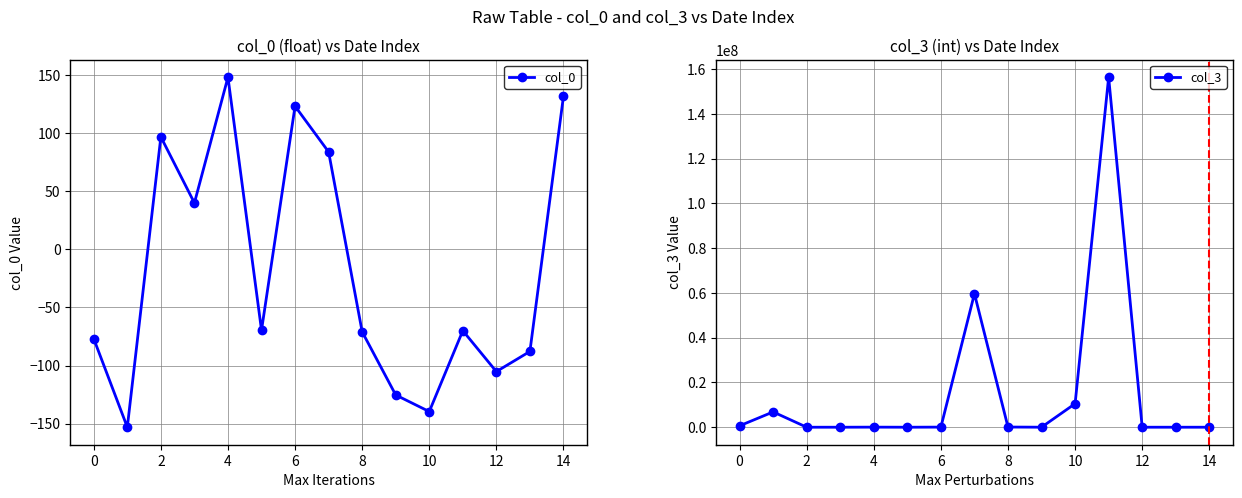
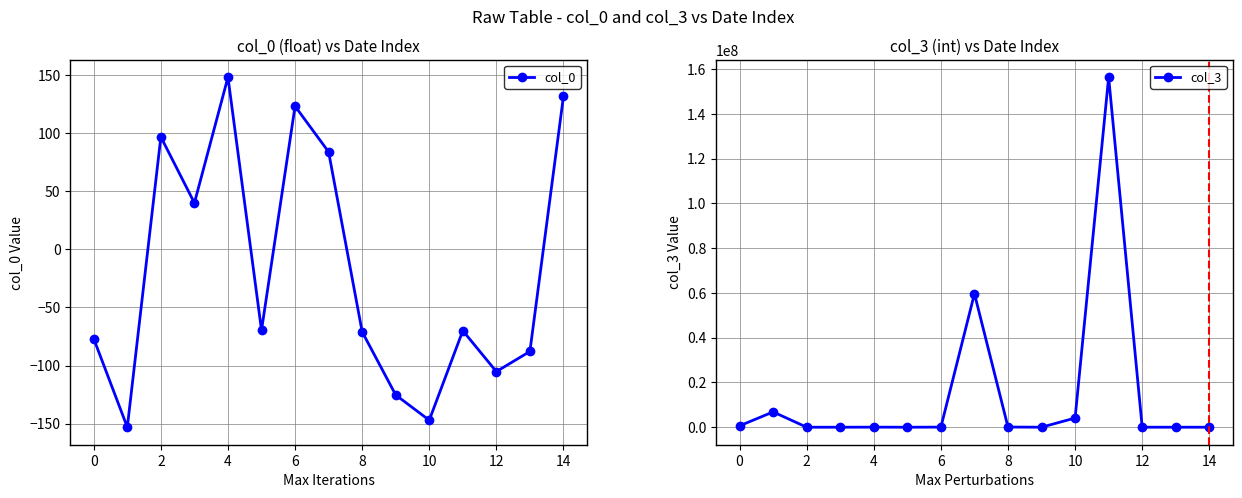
  {
    "col_0 (float) vs Date Index": {
      "0": -77,
      "2": 97,
      "4": 148,
      "6": 123,
      "8": -71,
-     "10": -140,
+     "10": -147,
      "12": -105,
      "14": 132
    },
    "col_3 (int) vs Date Index": {
      "0": 1000000,
      "2": 0,
      "4": 0,
      "6": 0,
      "8": 0,
-     "10": 11000000,
+     "10": 4000000,
      "12": 0,
      "14": 0
    }
  }
